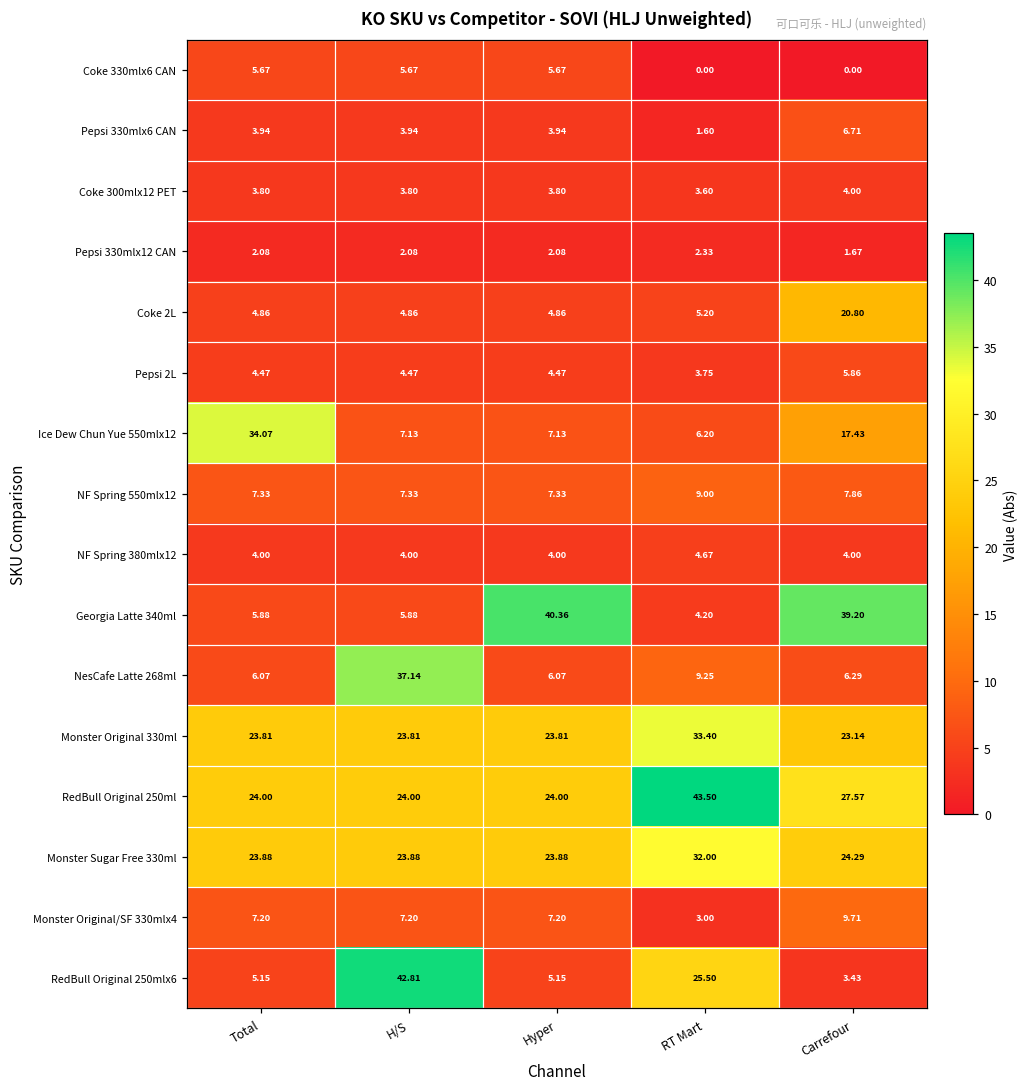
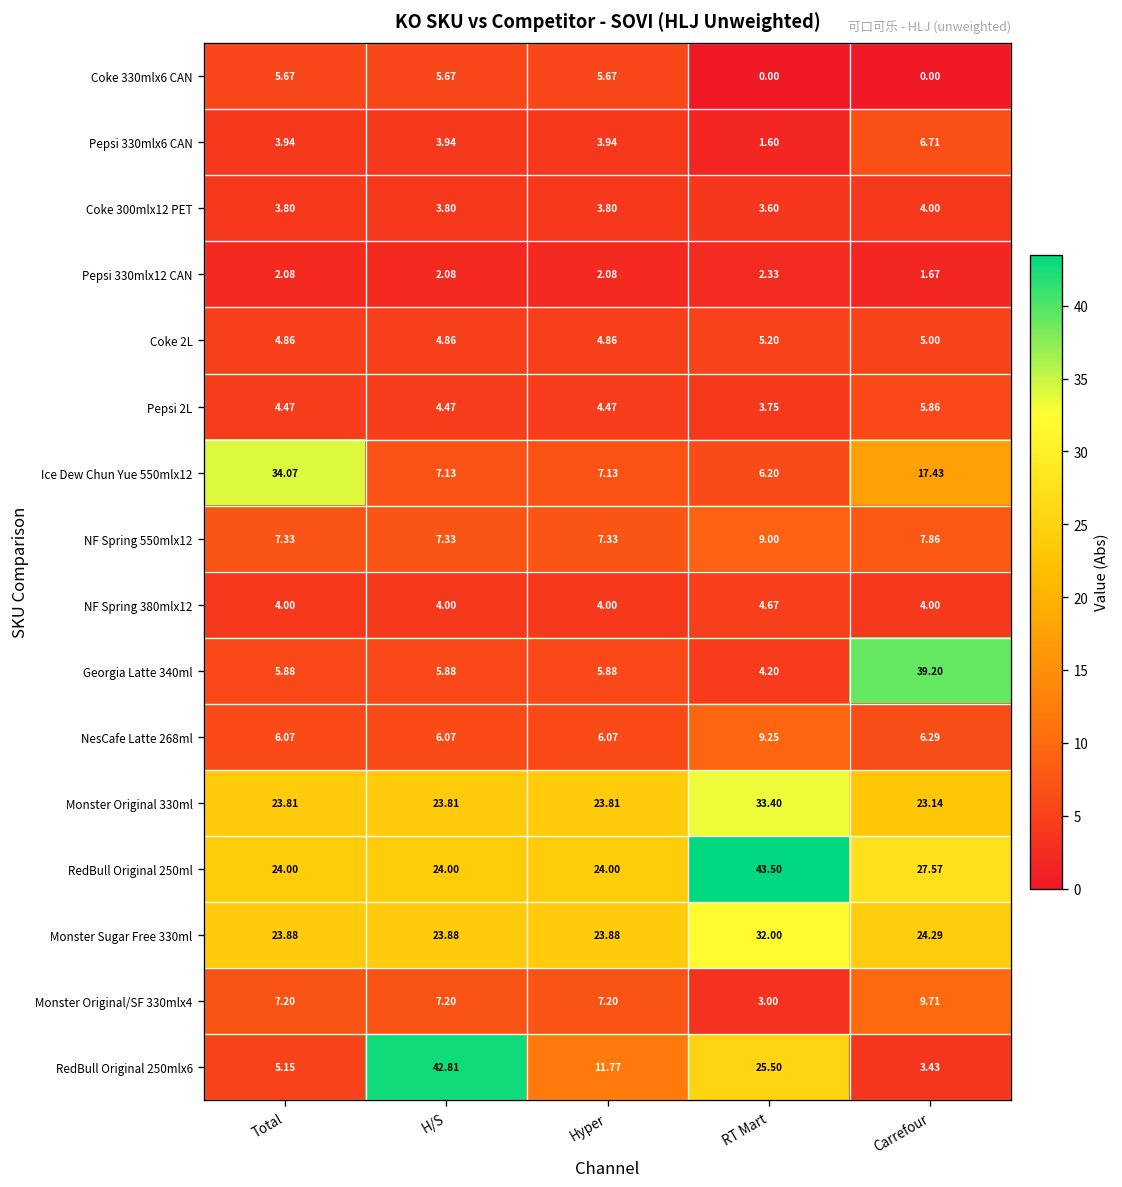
  {
    "Coke 330mlx6 CAN": {
      "Total": 5.67,
      "H/S": 5.67,
      "Hyper": 5.67,
      "RT Mart": 0.00,
      "Carrefour": 0.00
    },
    "Pepsi 330mlx6 CAN": {
      "Total": 3.94,
      "H/S": 3.94,
      "Hyper": 3.94,
      "RT Mart": 1.60,
      "Carrefour": 6.71
    },
    "Coke 300mlx12 PET": {
      "Total": 3.80,
      "H/S": 3.80,
      "Hyper": 3.80,
      "RT Mart": 3.60,
      "Carrefour": 4.00
    },
    "Pepsi 330mlx12 CAN": {
      "Total": 2.08,
      "H/S": 2.08,
      "Hyper": 2.08,
      "RT Mart": 2.33,
      "Carrefour": 1.67
    },
    "Coke 2L": {
      "Total": 4.86,
      "H/S": 4.86,
      "Hyper": 4.86,
      "RT Mart": 5.20,
-     "Carrefour": 20.80
+     "Carrefour": 5.00
    },
    "Pepsi 2L": {
      "Total": 4.47,
      "H/S": 4.47,
      "Hyper": 4.47,
      "RT Mart": 3.75,
      "Carrefour": 5.86
    },
    "Ice Dew Chun Yue 550mlx12": {
      "Total": 34.07,
      "H/S": 7.13,
      "Hyper": 7.13,
      "RT Mart": 6.20,
      "Carrefour": 17.43
    },
    "NF Spring 550mlx12": {
      "Total": 7.33,
      "H/S": 7.33,
      "Hyper": 7.33,
      "RT Mart": 9.00,
      "Carrefour": 7.86
    },
    "NF Spring 380mlx12": {
      "Total": 4.00,
      "H/S": 4.00,
      "Hyper": 4.00,
      "RT Mart": 4.67,
      "Carrefour": 4.00
    },
    "Georgia Latte 340ml": {
      "Total": 5.88,
      "H/S": 5.88,
-     "Hyper": 40.36,
+     "Hyper": 5.88,
      "RT Mart": 4.20,
      "Carrefour": 39.20
    },
    "NesCafe Latte 268ml": {
      "Total": 6.07,
-     "H/S": 37.14,
+     "H/S": 6.07,
      "Hyper": 6.07,
      "RT Mart": 9.25,
      "Carrefour": 6.29
    },
    "Monster Original 330ml": {
      "Total": 23.81,
      "H/S": 23.81,
      "Hyper": 23.81,
      "RT Mart": 33.40,
      "Carrefour": 23.14
    },
    "RedBull Original 250ml": {
      "Total": 24.00,
      "H/S": 24.00,
      "Hyper": 24.00,
      "RT Mart": 43.50,
      "Carrefour": 27.57
    },
    "Monster Sugar Free 330ml": {
      "Total": 23.88,
      "H/S": 23.88,
      "Hyper": 23.88,
      "RT Mart": 32.00,
      "Carrefour": 24.29
    },
    "Monster Original/SF 330mlx4": {
      "Total": 7.20,
      "H/S": 7.20,
      "Hyper": 7.20,
      "RT Mart": 3.00,
      "Carrefour": 9.71
    },
    "RedBull Original 250mlx6": {
      "Total": 5.15,
      "H/S": 42.81,
-     "Hyper": 5.15,
+     "Hyper": 11.77,
      "RT Mart": 25.50,
      "Carrefour": 3.43
    }
  }
